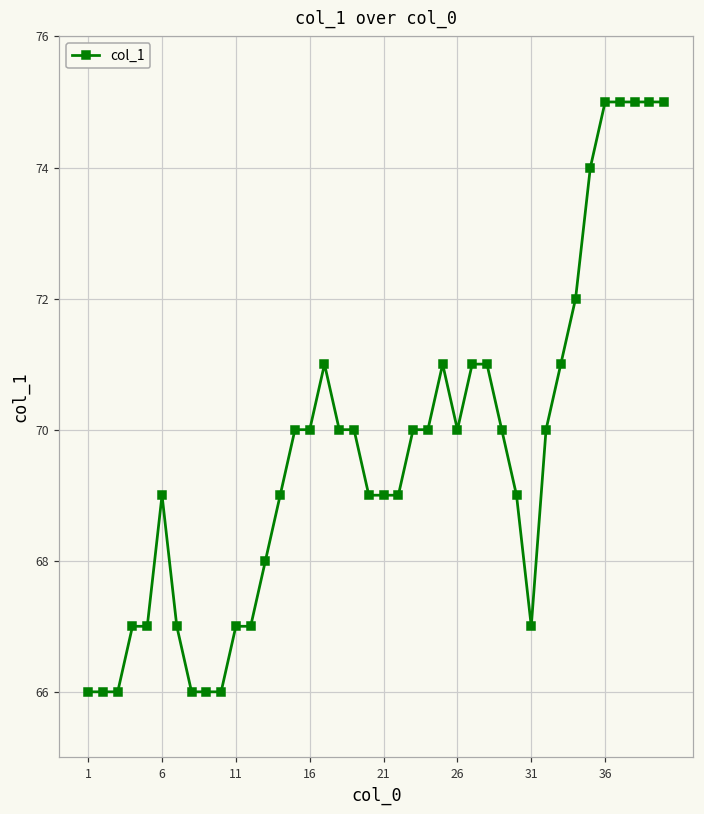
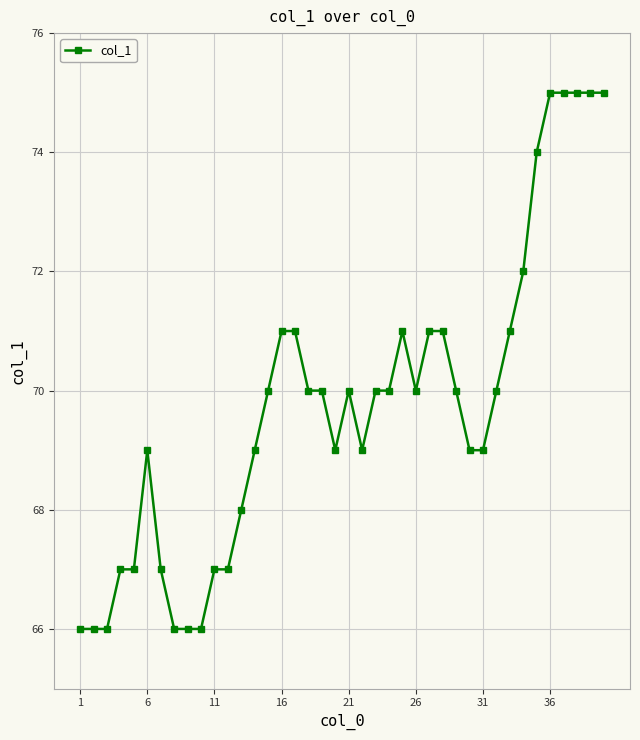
  {
    "1": 66,
    "6": 69,
    "11": 67,
-   "16": 70,
-   "21": 69,
+   "16": 71,
+   "21": 70,
    "26": 70,
-   "31": 67,
+   "31": 69,
    "36": 75
  }
